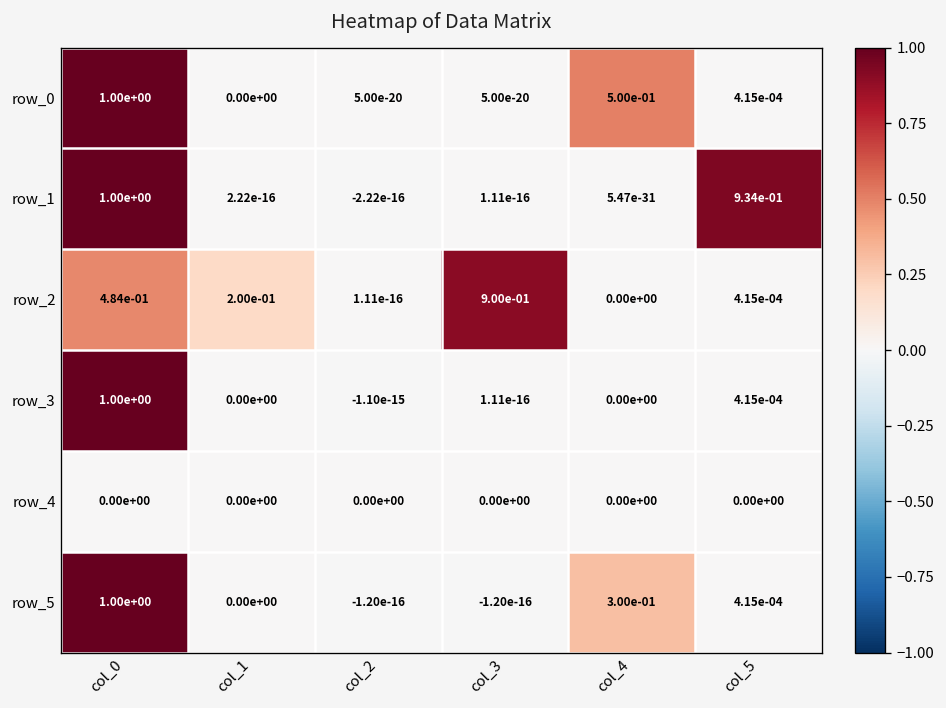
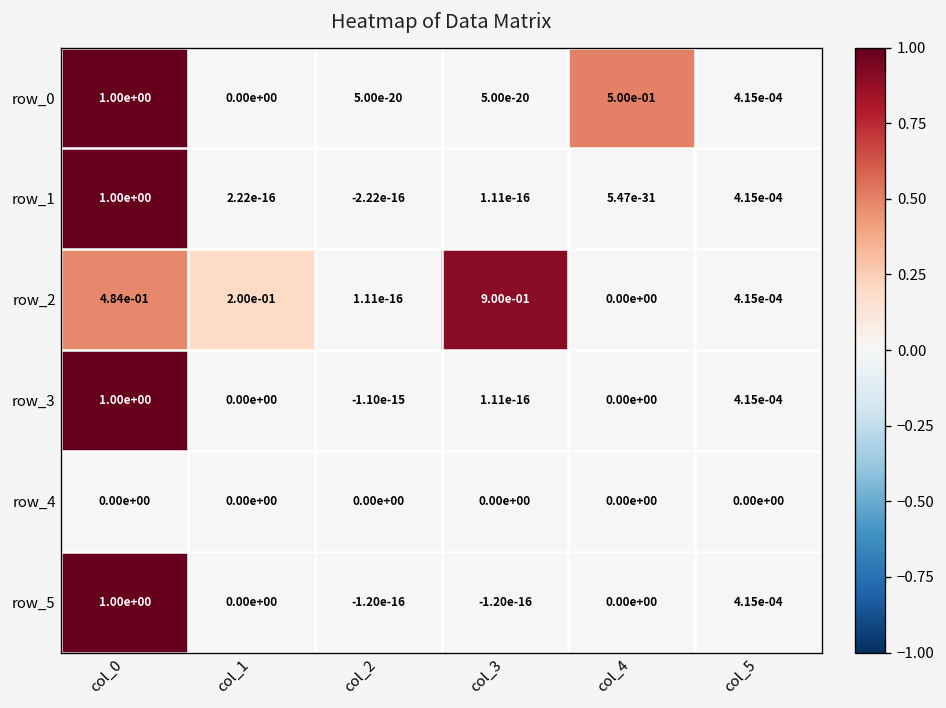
  {
    "row_0": {
      "col_0": "1.00e+00",
      "col_1": "0.00e+00",
      "col_2": "5.00e-20",
      "col_3": "5.00e-20",
      "col_4": "5.00e-01",
      "col_5": "4.15e-04"
    },
    "row_1": {
      "col_0": "1.00e+00",
      "col_1": "2.22e-16",
      "col_2": "-2.22e-16",
      "col_3": "1.11e-16",
      "col_4": "5.47e-31",
-     "col_5": "9.34e-01"
+     "col_5": "4.15e-04"
    },
    "row_2": {
      "col_0": "4.84e-01",
      "col_1": "2.00e-01",
      "col_2": "1.11e-16",
      "col_3": "9.00e-01",
      "col_4": "0.00e+00",
      "col_5": "4.15e-04"
    },
    "row_3": {
      "col_0": "1.00e+00",
      "col_1": "0.00e+00",
      "col_2": "-1.10e-15",
      "col_3": "1.11e-16",
      "col_4": "0.00e+00",
      "col_5": "4.15e-04"
    },
    "row_4": {
      "col_0": "0.00e+00",
      "col_1": "0.00e+00",
      "col_2": "0.00e+00",
      "col_3": "0.00e+00",
      "col_4": "0.00e+00",
      "col_5": "0.00e+00"
    },
    "row_5": {
      "col_0": "1.00e+00",
      "col_1": "0.00e+00",
      "col_2": "-1.20e-16",
      "col_3": "-1.20e-16",
-     "col_4": "3.00e-01",
+     "col_4": "0.00e+00",
      "col_5": "4.15e-04"
    }
  }
